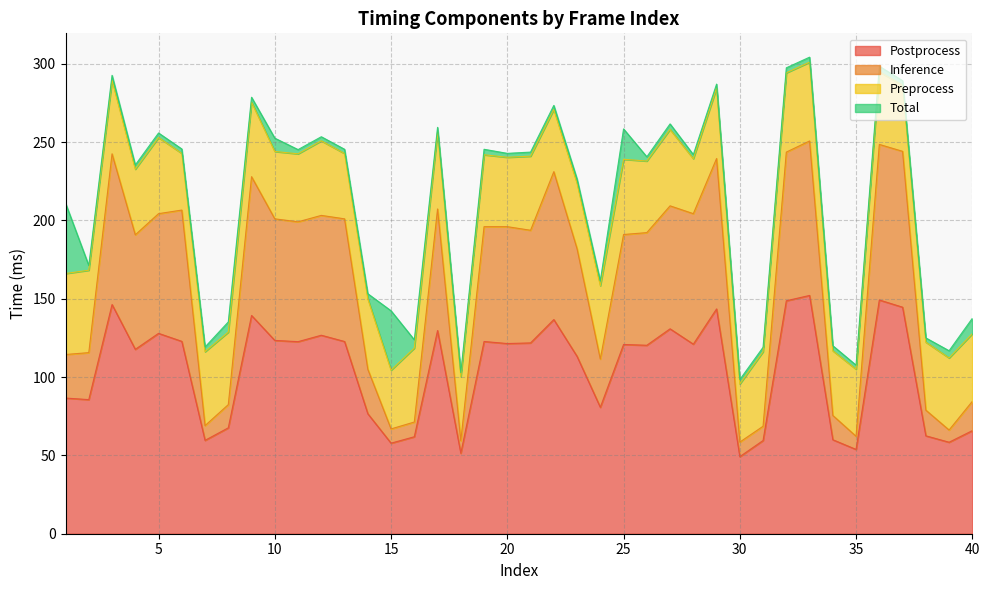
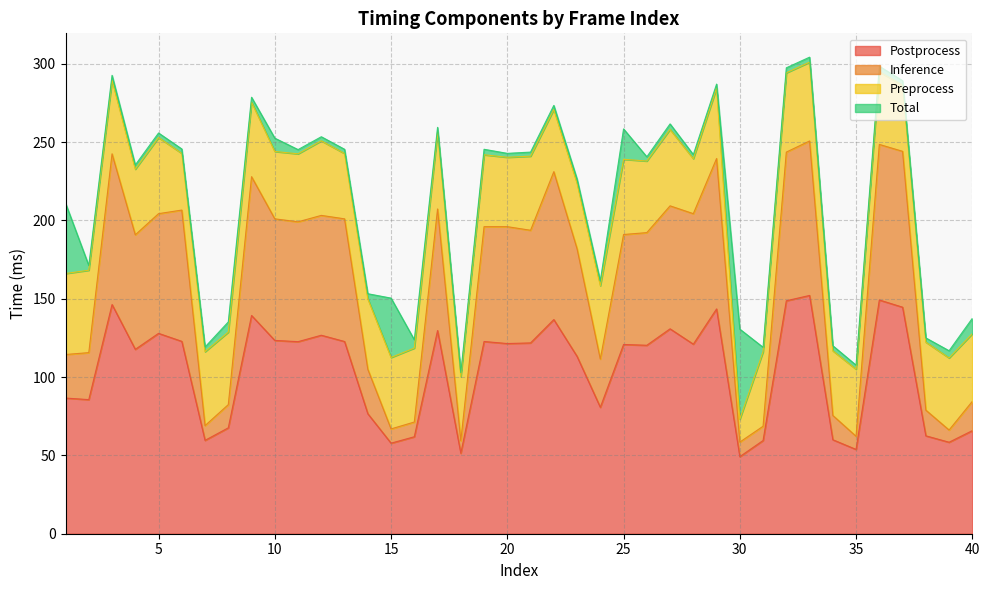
  {
    "Preprocess": {
      "5": 49,
      "10": 43,
-     "15": 38,
+     "15": 46,
      "20": 44,
      "25": 48,
-     "30": 37,
+     "30": 15,
      "35": 43,
      "40": 43
    },
    "Total": {
      "5": 3,
      "10": 9,
      "15": 38,
      "20": 3,
      "25": 19,
-     "30": 3,
+     "30": 58,
      "35": 3,
      "40": 10
    }
  }
